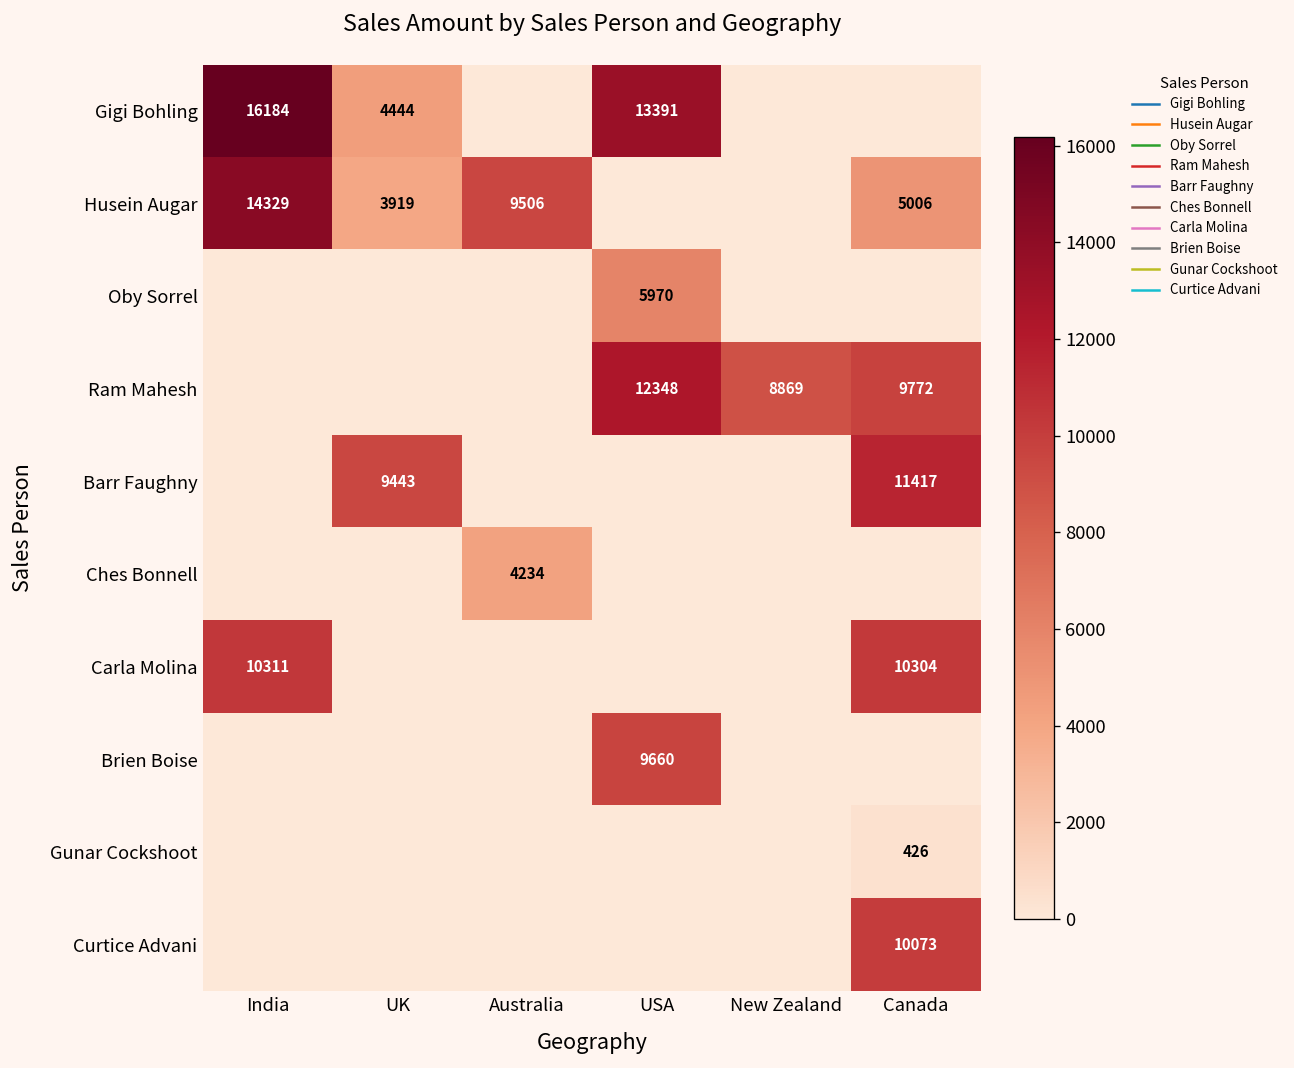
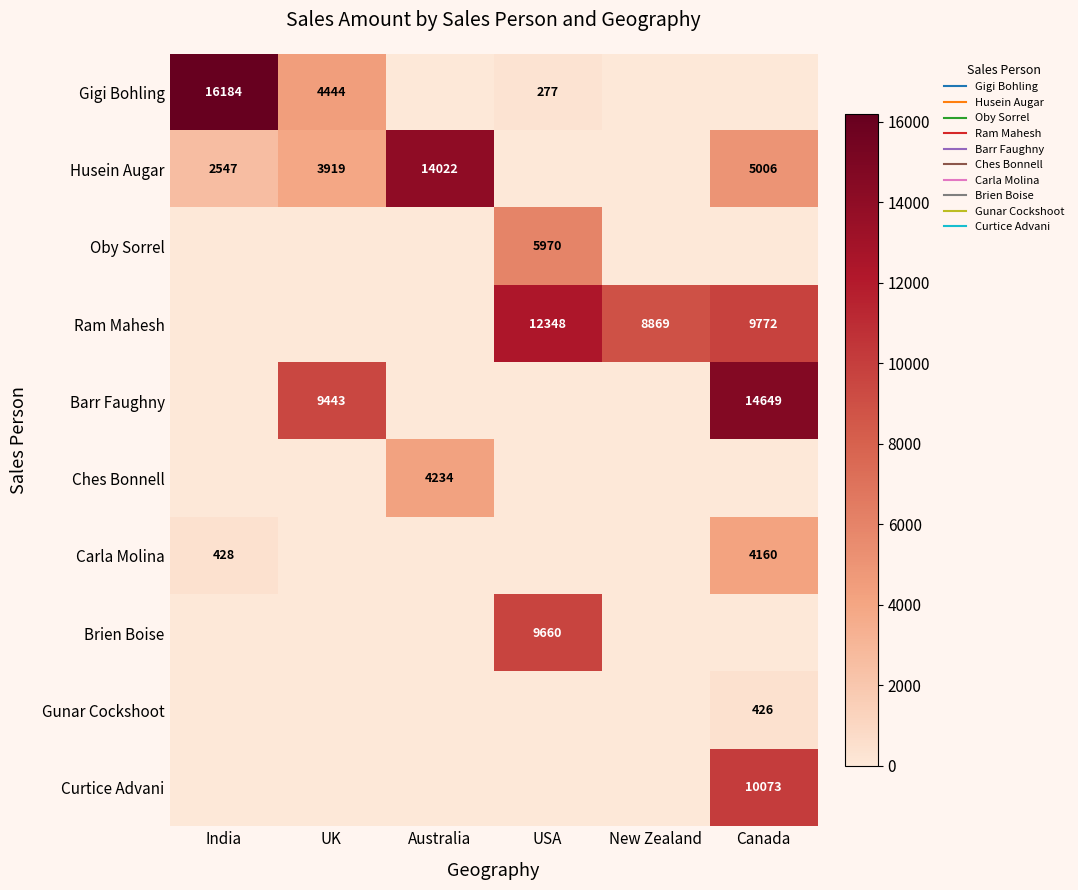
  {
    "Gigi Bohling": {
      "India": 16184,
      "UK": 4444,
-     "USA": 13391
+     "USA": 277
    },
    "Husein Augar": {
-     "India": 14329,
+     "India": 2547,
      "UK": 3919,
-     "Australia": 9506,
+     "Australia": 14022,
      "Canada": 5006
    },
    "Oby Sorrel": {
      "USA": 5970
    },
    "Ram Mahesh": {
      "USA": 12348,
      "New Zealand": 8869,
      "Canada": 9772
    },
    "Barr Faughny": {
      "UK": 9443,
-     "Canada": 11417
+     "Canada": 14649
    },
    "Ches Bonnell": {
      "Australia": 4234
    },
    "Carla Molina": {
-     "India": 10311,
-     "Canada": 10304
+     "India": 428,
+     "Canada": 4160
    },
    "Brien Boise": {
      "USA": 9660
    },
    "Gunar Cockshoot": {
      "Canada": 426
    },
    "Curtice Advani": {
      "Canada": 10073
    }
  }
